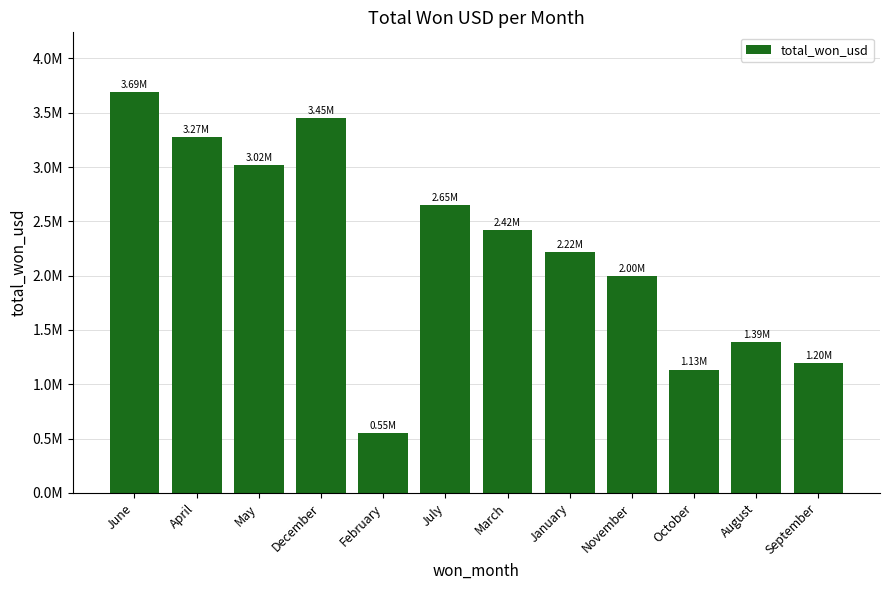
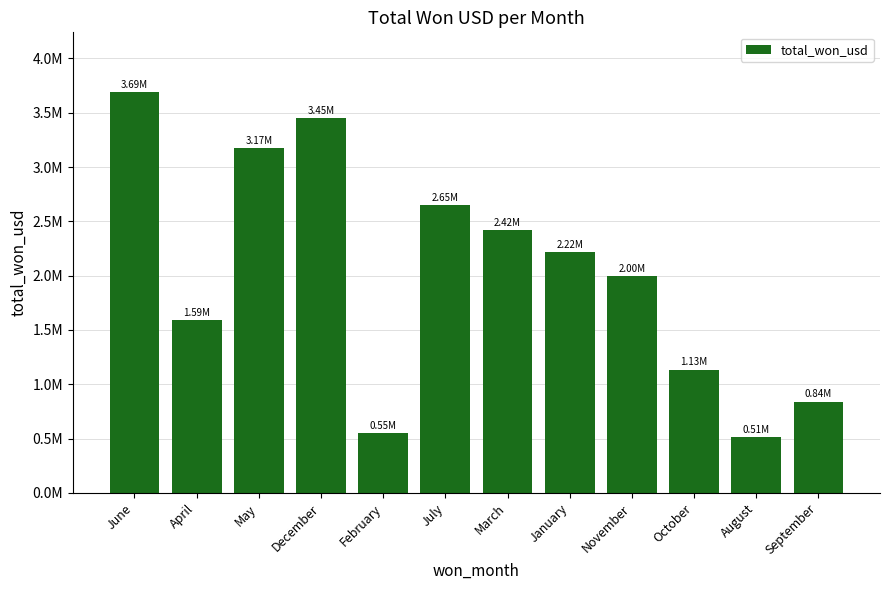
  {
    "June": "3.69M",
-   "April": "3.27M",
-   "May": "3.02M",
+   "April": "1.59M",
+   "May": "3.17M",
    "December": "3.45M",
    "February": "0.55M",
    "July": "2.65M",
    "March": "2.42M",
    "January": "2.22M",
    "November": "2.00M",
    "October": "1.13M",
-   "August": "1.39M",
-   "September": "1.20M"
+   "August": "0.51M",
+   "September": "0.84M"
  }
